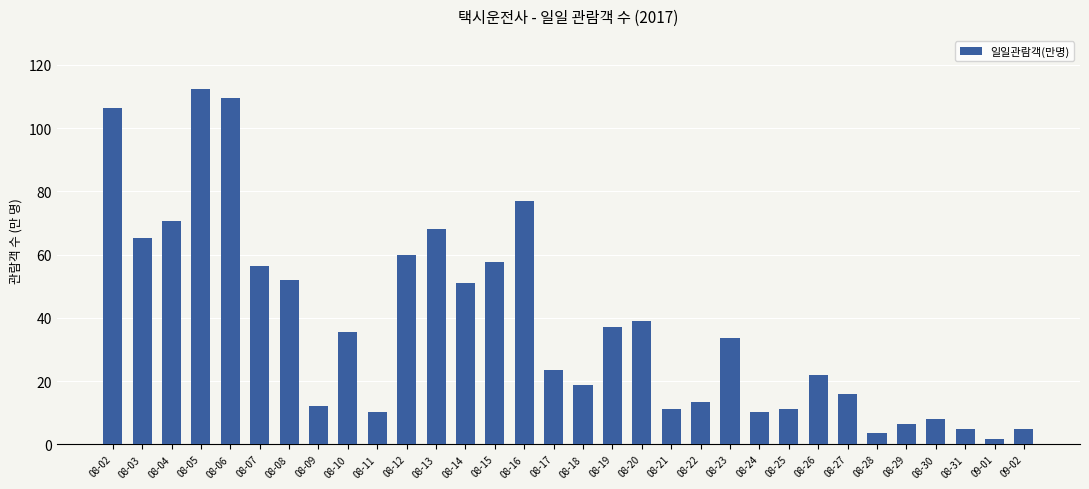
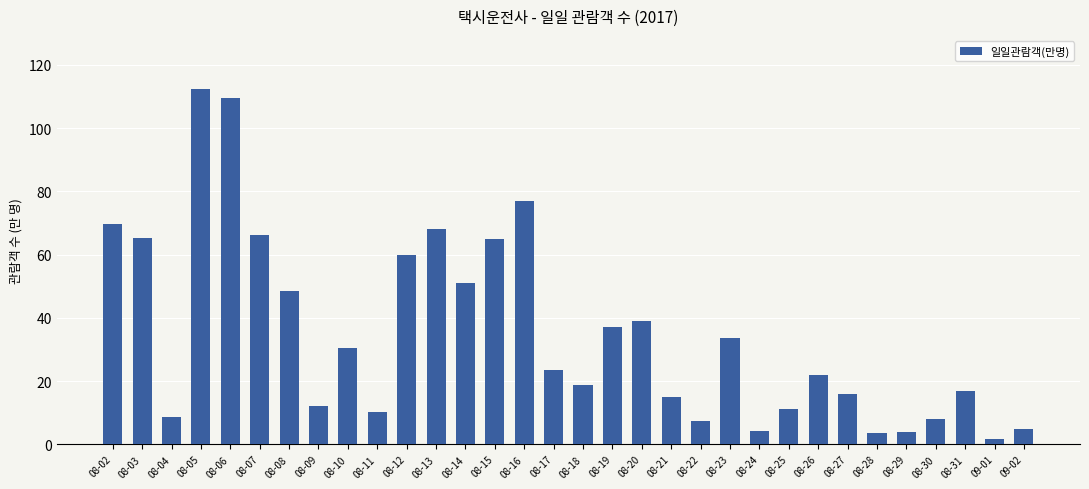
  {
-   "08-02": 106,
+   "08-02": 70,
    "08-03": 65,
-   "08-04": 71,
+   "08-04": 8,
    "08-05": 112,
    "08-06": 109,
-   "08-07": 56,
-   "08-08": 52,
+   "08-07": 66,
+   "08-08": 48,
    "08-09": 12,
-   "08-10": 36,
+   "08-10": 30,
    "08-11": 10,
    "08-12": 60,
    "08-13": 68,
    "08-14": 51,
-   "08-15": 58,
+   "08-15": 65,
    "08-16": 77,
    "08-17": 23,
    "08-18": 19,
    "08-19": 37,
    "08-20": 39,
-   "08-21": 11,
-   "08-22": 13,
+   "08-21": 15,
+   "08-22": 7,
    "08-23": 34,
-   "08-24": 10,
+   "08-24": 4,
    "08-25": 11,
    "08-26": 22,
    "08-27": 16,
    "08-28": 4,
-   "08-29": 6,
+   "08-29": 4,
    "08-30": 8,
-   "08-31": 5,
+   "08-31": 17,
    "09-01": 2,
    "09-02": 5
  }
